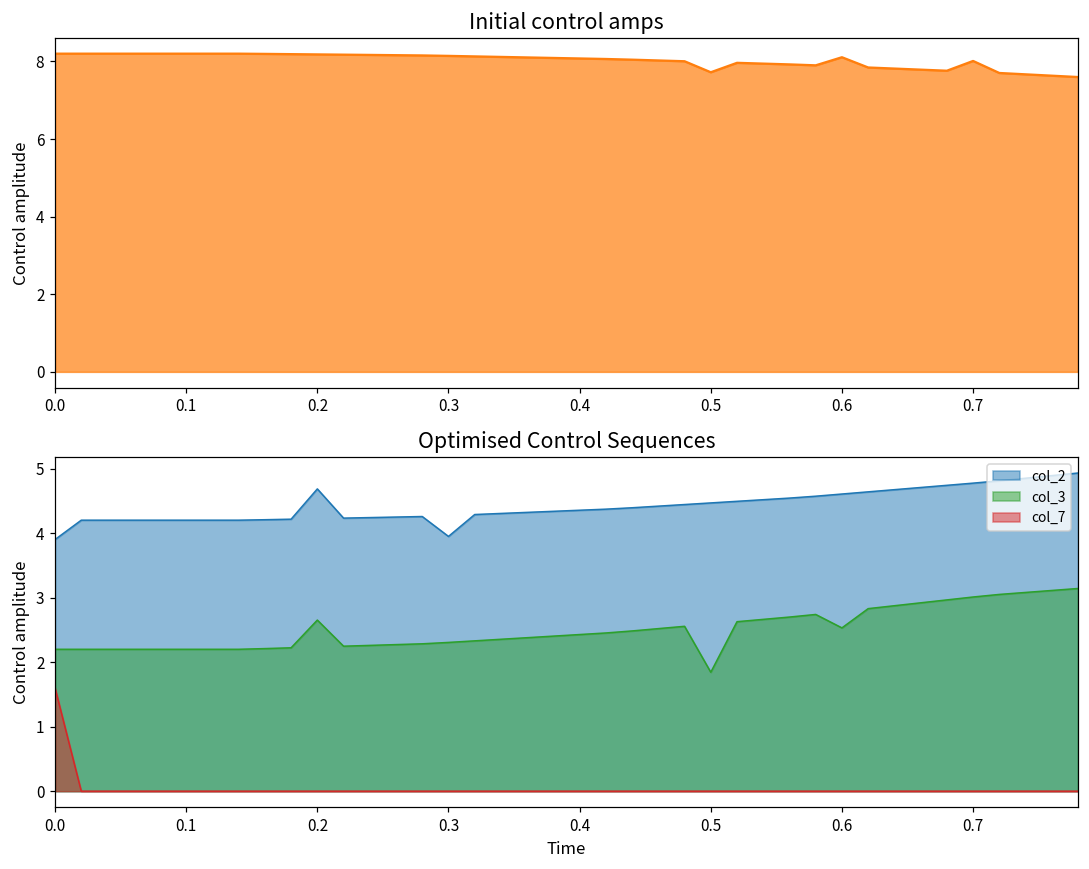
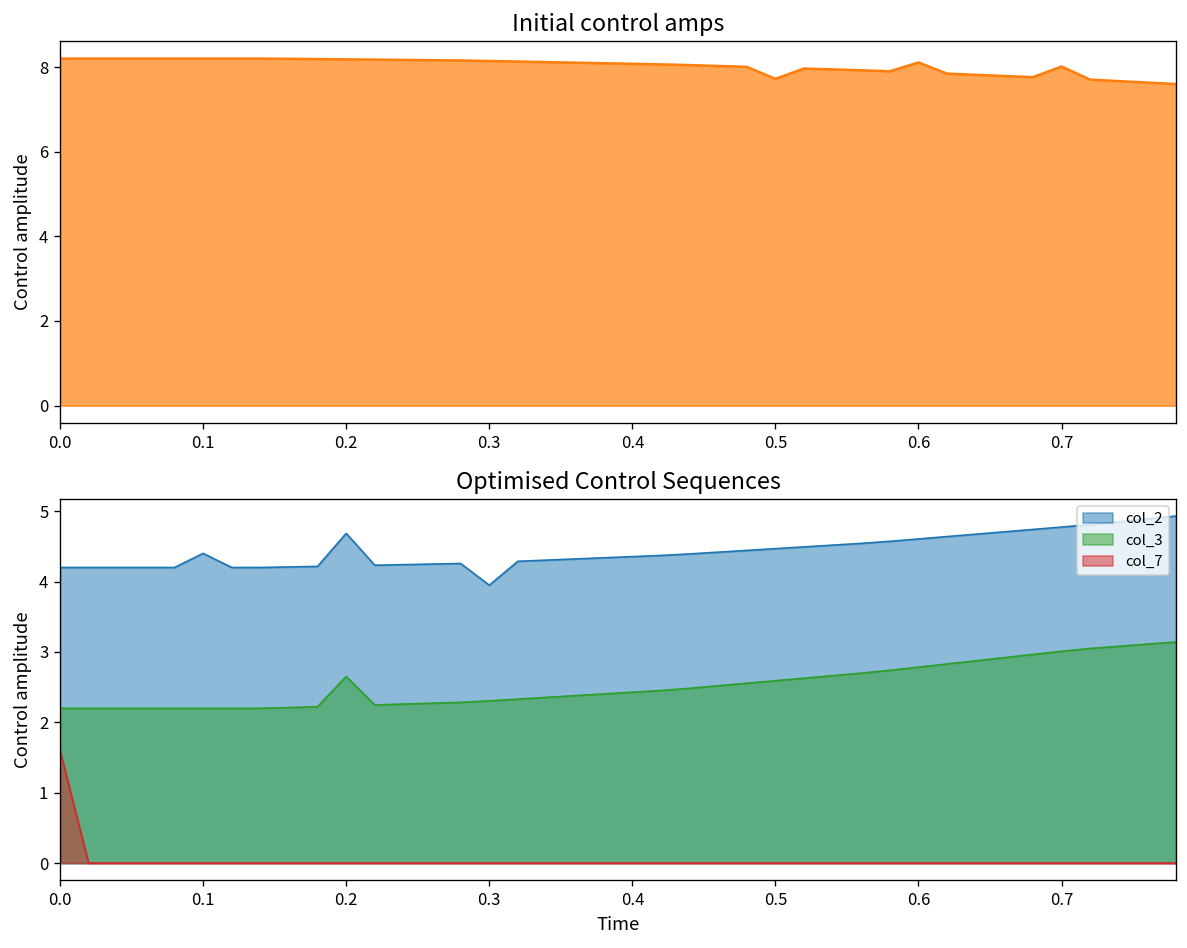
  {
    "Initial control amps": {
      "0.0": 8.2,
      "0.1": 8.2,
      "0.2": 8.2,
      "0.3": 8.1,
      "0.4": 8.1,
      "0.5": 7.7,
      "0.6": 8.1,
      "0.7": 8.0
    },
    "Optimised Control Sequences": {
      "col_2": {
-       "0.0": 3.9,
-       "0.1": 4.2,
+       "0.0": 4.2,
+       "0.1": 4.4,
        "0.2": 4.7,
        "0.3": 3.9,
        "0.4": 4.4,
        "0.5": 4.5,
        "0.6": 4.6,
        "0.7": 4.8
      },
      "col_3": {
        "0.0": 2.2,
        "0.1": 2.2,
        "0.2": 2.7,
        "0.3": 2.3,
        "0.4": 2.4,
-       "0.5": 1.8,
-       "0.6": 2.5,
+       "0.5": 2.6,
+       "0.6": 2.8,
        "0.7": 3.0
      },
      "col_7": {
        "0.0": 1.6,
        "0.1": 0.0,
        "0.2": 0.0,
        "0.3": 0.0,
        "0.4": 0.0,
        "0.5": 0.0,
        "0.6": 0.0,
        "0.7": 0.0
      }
    }
  }
